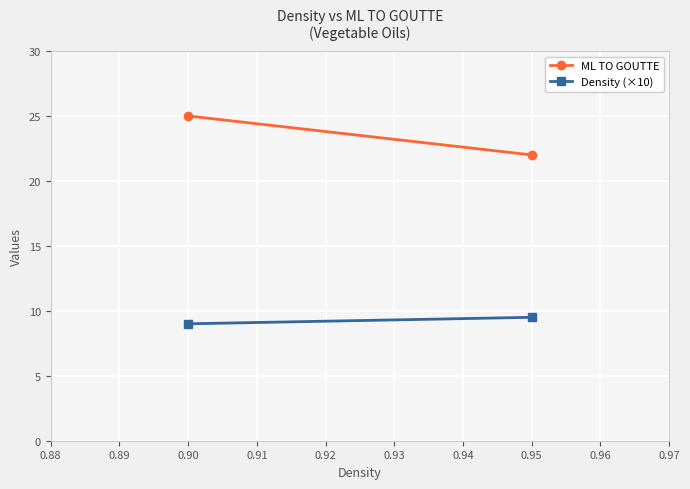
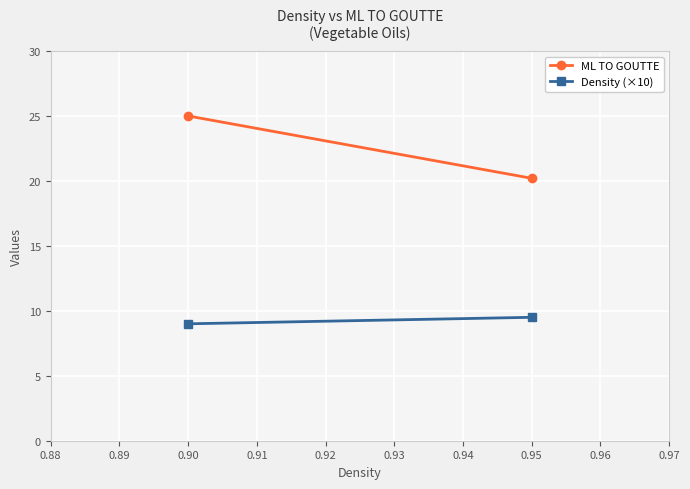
  {
    "ML TO GOUTTE": {
      "0.90": 25.0,
-     "0.95": 22.0
+     "0.95": 20.2
    },
    "Density (×10)": {
      "0.90": 9.0,
      "0.95": 9.5
    }
  }
